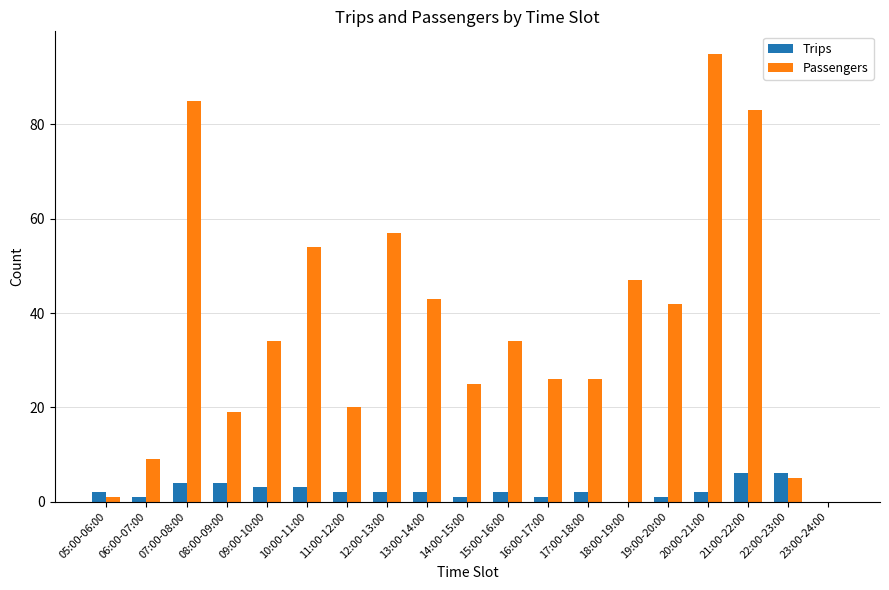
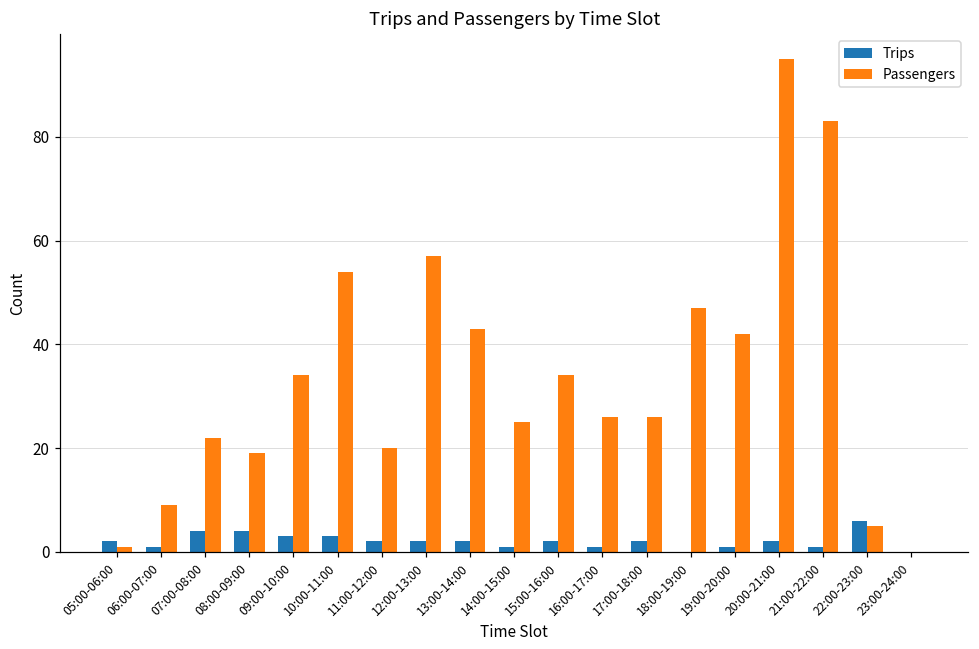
  {
    "Trips": {
      "05:00-06:00": 2,
      "06:00-07:00": 1,
      "07:00-08:00": 4,
      "08:00-09:00": 4,
      "09:00-10:00": 3,
      "10:00-11:00": 3,
      "11:00-12:00": 2,
      "12:00-13:00": 2,
      "13:00-14:00": 2,
      "14:00-15:00": 1,
      "15:00-16:00": 2,
      "16:00-17:00": 1,
      "17:00-18:00": 2,
      "18:00-19:00": 0,
      "19:00-20:00": 1,
      "20:00-21:00": 2,
-     "21:00-22:00": 6,
+     "21:00-22:00": 1,
      "22:00-23:00": 6,
      "23:00-24:00": 0
    },
    "Passengers": {
      "05:00-06:00": 1,
      "06:00-07:00": 9,
-     "07:00-08:00": 85,
+     "07:00-08:00": 22,
      "08:00-09:00": 19,
      "09:00-10:00": 34,
      "10:00-11:00": 54,
      "11:00-12:00": 20,
      "12:00-13:00": 57,
      "13:00-14:00": 43,
      "14:00-15:00": 25,
      "15:00-16:00": 34,
      "16:00-17:00": 26,
      "17:00-18:00": 26,
      "18:00-19:00": 47,
      "19:00-20:00": 42,
      "20:00-21:00": 95,
      "21:00-22:00": 83,
      "22:00-23:00": 5,
      "23:00-24:00": 0
    }
  }
